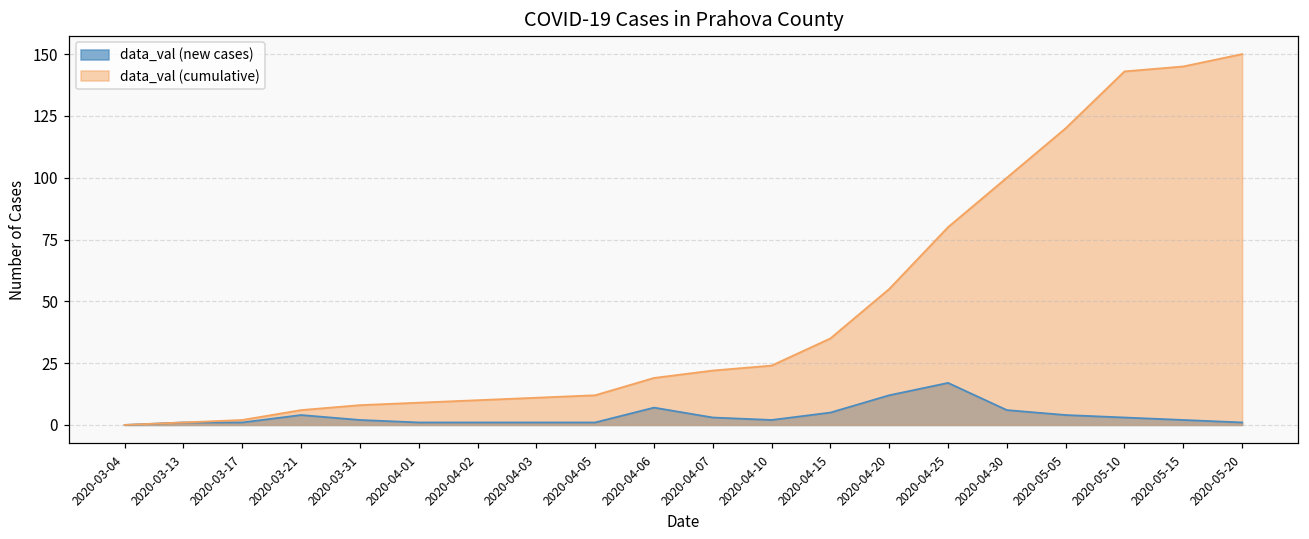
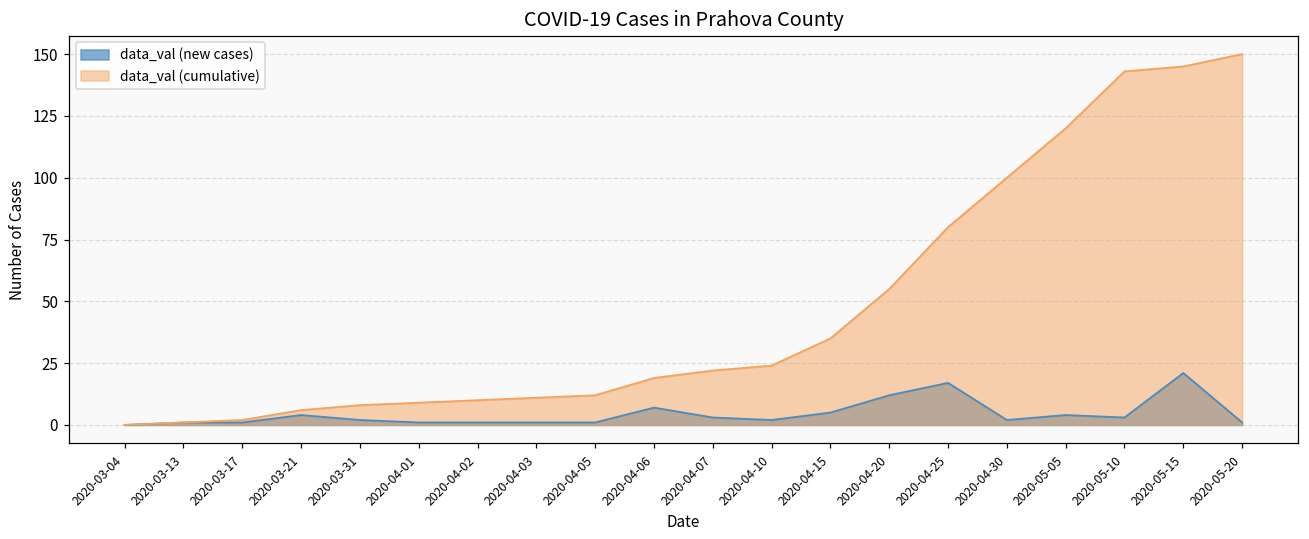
  {
    "data_val (new cases)": {
      "2020-03-21": 4,
      "2020-03-31": 2,
      "2020-04-01": 1,
      "2020-04-02": 1,
      "2020-04-03": 1,
      "2020-04-05": 1,
      "2020-04-06": 7,
      "2020-04-07": 3,
      "2020-04-10": 2,
      "2020-04-15": 5,
      "2020-04-20": 12,
      "2020-04-25": 17,
-     "2020-04-30": 6,
+     "2020-04-30": 2,
      "2020-05-05": 4,
      "2020-05-10": 3,
-     "2020-05-15": 2,
+     "2020-05-15": 21,
      "2020-05-20": 1
    },
    "data_val (cumulative)": {
      "2020-03-21": 6,
      "2020-03-31": 8,
      "2020-04-01": 9,
      "2020-04-02": 10,
      "2020-04-03": 11,
      "2020-04-05": 12,
      "2020-04-06": 19,
      "2020-04-07": 22,
      "2020-04-10": 24,
      "2020-04-15": 35,
      "2020-04-20": 55,
      "2020-04-25": 80,
      "2020-04-30": 100,
      "2020-05-05": 120,
      "2020-05-10": 143,
      "2020-05-15": 145,
      "2020-05-20": 150
    }
  }
